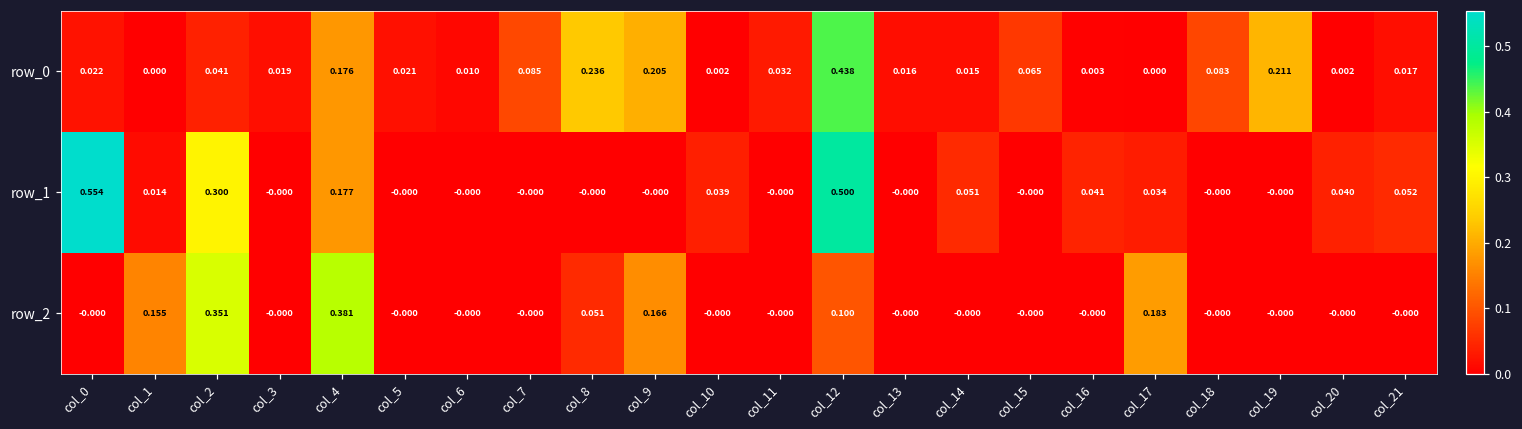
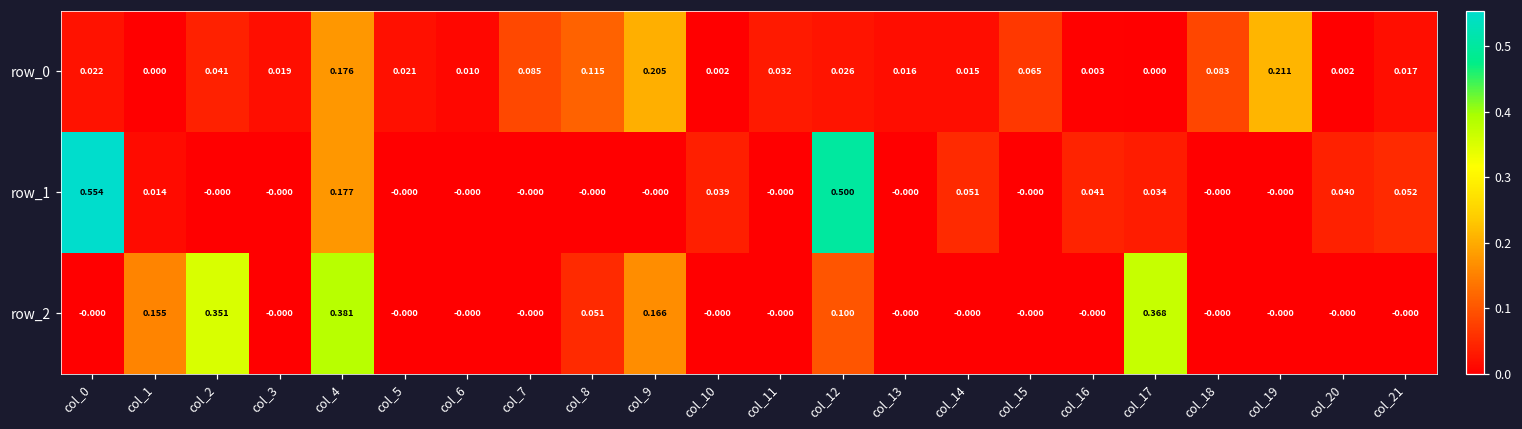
  {
    "row_0": {
      "col_0": 0.022,
      "col_1": 0.000,
      "col_2": 0.041,
      "col_3": 0.019,
      "col_4": 0.176,
      "col_5": 0.021,
      "col_6": 0.010,
      "col_7": 0.085,
-     "col_8": 0.236,
+     "col_8": 0.115,
      "col_9": 0.205,
      "col_10": 0.002,
      "col_11": 0.032,
-     "col_12": 0.438,
+     "col_12": 0.026,
      "col_13": 0.016,
      "col_14": 0.015,
      "col_15": 0.065,
      "col_16": 0.003,
      "col_17": 0.000,
      "col_18": 0.083,
      "col_19": 0.211,
      "col_20": 0.002,
      "col_21": 0.017
    },
    "row_1": {
      "col_0": 0.554,
      "col_1": 0.014,
-     "col_2": 0.300,
+     "col_2": -0.000,
      "col_3": -0.000,
      "col_4": 0.177,
      "col_5": -0.000,
      "col_6": -0.000,
      "col_7": -0.000,
      "col_8": -0.000,
      "col_9": -0.000,
      "col_10": 0.039,
      "col_11": -0.000,
      "col_12": 0.500,
      "col_13": -0.000,
      "col_14": 0.051,
      "col_15": -0.000,
      "col_16": 0.041,
      "col_17": 0.034,
      "col_18": -0.000,
      "col_19": -0.000,
      "col_20": 0.040,
      "col_21": 0.052
    },
    "row_2": {
      "col_0": -0.000,
      "col_1": 0.155,
      "col_2": 0.351,
      "col_3": -0.000,
      "col_4": 0.381,
      "col_5": -0.000,
      "col_6": -0.000,
      "col_7": -0.000,
      "col_8": 0.051,
      "col_9": 0.166,
      "col_10": -0.000,
      "col_11": -0.000,
      "col_12": 0.100,
      "col_13": -0.000,
      "col_14": -0.000,
      "col_15": -0.000,
      "col_16": -0.000,
-     "col_17": 0.183,
+     "col_17": 0.368,
      "col_18": -0.000,
      "col_19": -0.000,
      "col_20": -0.000,
      "col_21": -0.000
    }
  }
